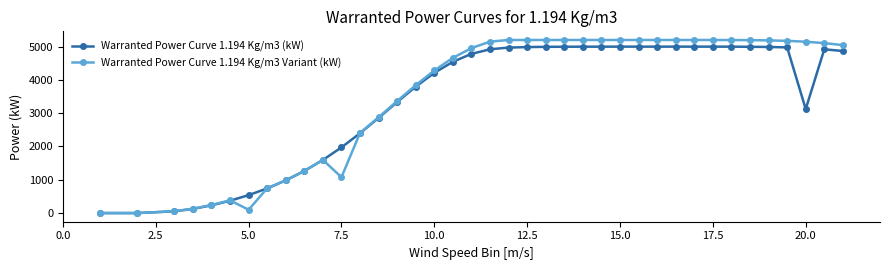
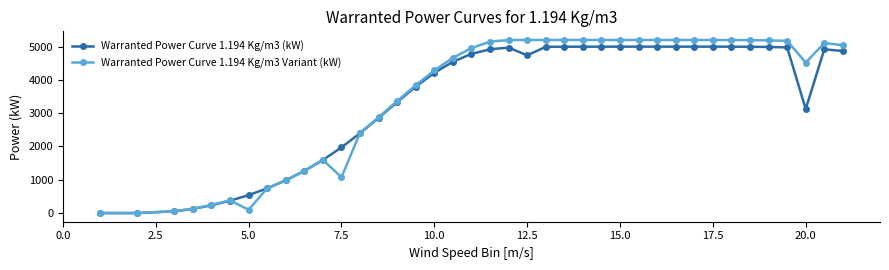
  {
    "Warranted Power Curve 1.194 Kg/m3 (kW)": {
      "5.0": 500,
      "7.5": 2000,
-     "12.5": 5000,
+     "12.5": 4700,
      "15.0": 5000,
      "17.5": 5000,
      "20.0": 3100
    },
    "Warranted Power Curve 1.194 Kg/m3 Variant (kW)": {
      "5.0": 100,
      "7.5": 1100,
      "12.5": 5200,
      "15.0": 5200,
      "17.5": 5200,
-     "20.0": 5100
+     "20.0": 4500
    }
  }
